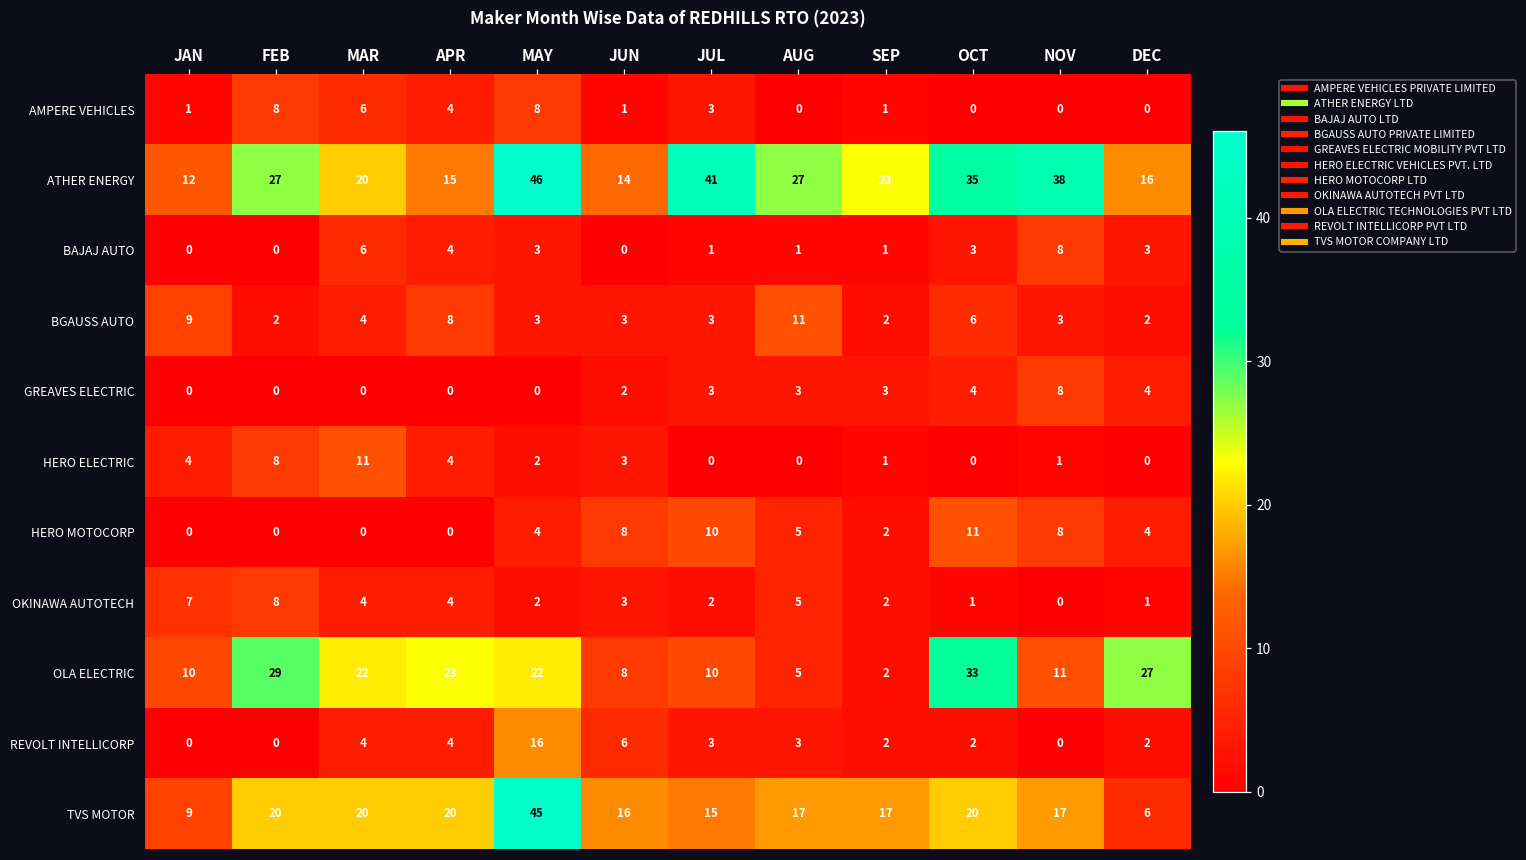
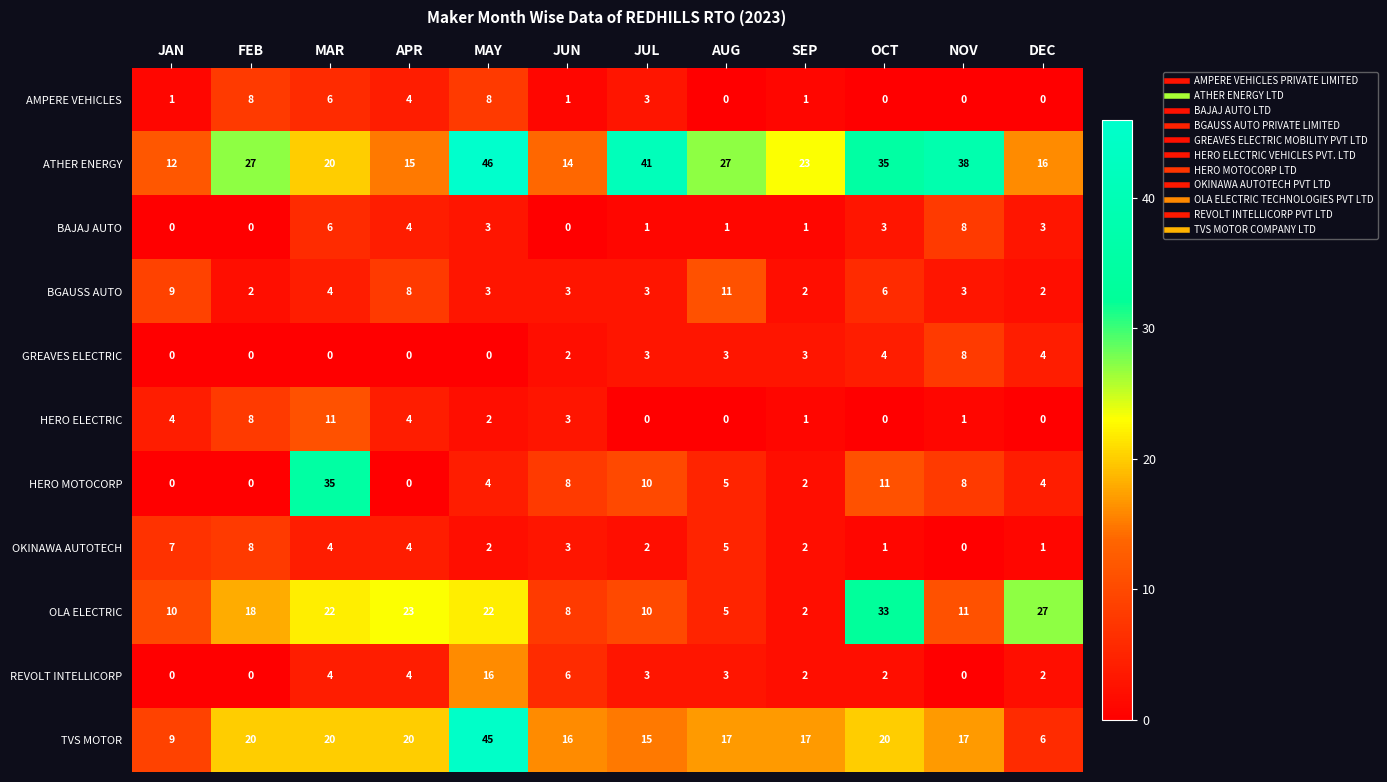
  {
    "AMPERE VEHICLES": {
      "JAN": 1,
      "FEB": 8,
      "MAR": 6,
      "APR": 4,
      "MAY": 8,
      "JUN": 1,
      "JUL": 3,
      "AUG": 0,
      "SEP": 1,
      "OCT": 0,
      "NOV": 0,
      "DEC": 0
    },
    "ATHER ENERGY": {
      "JAN": 12,
      "FEB": 27,
      "MAR": 20,
      "APR": 15,
      "MAY": 46,
      "JUN": 14,
      "JUL": 41,
      "AUG": 27,
      "SEP": 23,
      "OCT": 35,
      "NOV": 38,
      "DEC": 16
    },
    "BAJAJ AUTO": {
      "JAN": 0,
      "FEB": 0,
      "MAR": 6,
      "APR": 4,
      "MAY": 3,
      "JUN": 0,
      "JUL": 1,
      "AUG": 1,
      "SEP": 1,
      "OCT": 3,
      "NOV": 8,
      "DEC": 3
    },
    "BGAUSS AUTO": {
      "JAN": 9,
      "FEB": 2,
      "MAR": 4,
      "APR": 8,
      "MAY": 3,
      "JUN": 3,
      "JUL": 3,
      "AUG": 11,
      "SEP": 2,
      "OCT": 6,
      "NOV": 3,
      "DEC": 2
    },
    "GREAVES ELECTRIC": {
      "JAN": 0,
      "FEB": 0,
      "MAR": 0,
      "APR": 0,
      "MAY": 0,
      "JUN": 2,
      "JUL": 3,
      "AUG": 3,
      "SEP": 3,
      "OCT": 4,
      "NOV": 8,
      "DEC": 4
    },
    "HERO ELECTRIC": {
      "JAN": 4,
      "FEB": 8,
      "MAR": 11,
      "APR": 4,
      "MAY": 2,
      "JUN": 3,
      "JUL": 0,
      "AUG": 0,
      "SEP": 1,
      "OCT": 0,
      "NOV": 1,
      "DEC": 0
    },
    "HERO MOTOCORP": {
      "JAN": 0,
      "FEB": 0,
-     "MAR": 0,
+     "MAR": 35,
      "APR": 0,
      "MAY": 4,
      "JUN": 8,
      "JUL": 10,
      "AUG": 5,
      "SEP": 2,
      "OCT": 11,
      "NOV": 8,
      "DEC": 4
    },
    "OKINAWA AUTOTECH": {
      "JAN": 7,
      "FEB": 8,
      "MAR": 4,
      "APR": 4,
      "MAY": 2,
      "JUN": 3,
      "JUL": 2,
      "AUG": 5,
      "SEP": 2,
      "OCT": 1,
      "NOV": 0,
      "DEC": 1
    },
    "OLA ELECTRIC": {
      "JAN": 10,
-     "FEB": 29,
+     "FEB": 18,
      "MAR": 22,
      "APR": 23,
      "MAY": 22,
      "JUN": 8,
      "JUL": 10,
      "AUG": 5,
      "SEP": 2,
      "OCT": 33,
      "NOV": 11,
      "DEC": 27
    },
    "REVOLT INTELLICORP": {
      "JAN": 0,
      "FEB": 0,
      "MAR": 4,
      "APR": 4,
      "MAY": 16,
      "JUN": 6,
      "JUL": 3,
      "AUG": 3,
      "SEP": 2,
      "OCT": 2,
      "NOV": 0,
      "DEC": 2
    },
    "TVS MOTOR": {
      "JAN": 9,
      "FEB": 20,
      "MAR": 20,
      "APR": 20,
      "MAY": 45,
      "JUN": 16,
      "JUL": 15,
      "AUG": 17,
      "SEP": 17,
      "OCT": 20,
      "NOV": 17,
      "DEC": 6
    }
  }
